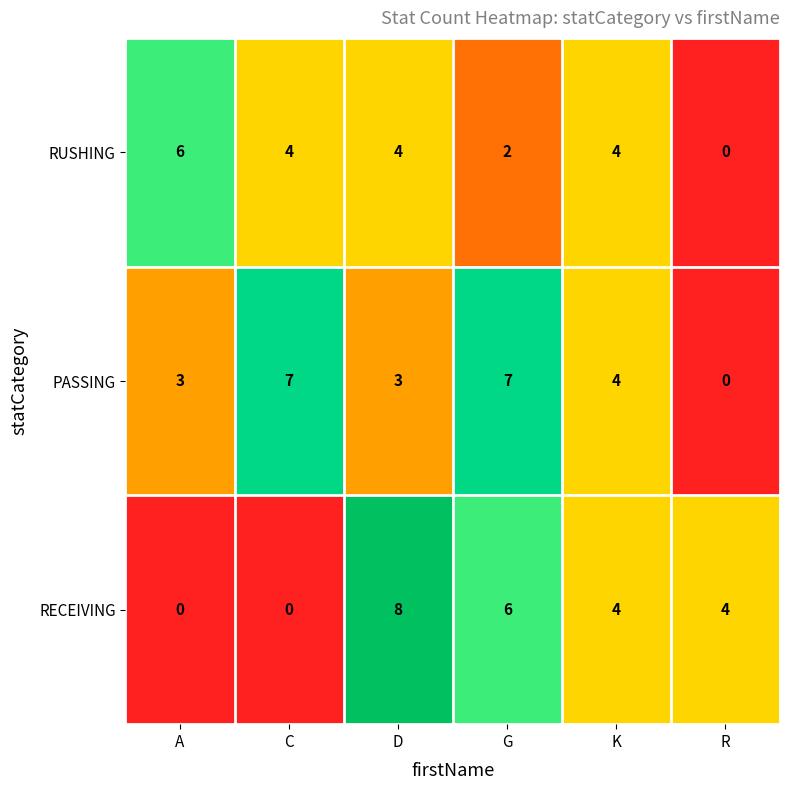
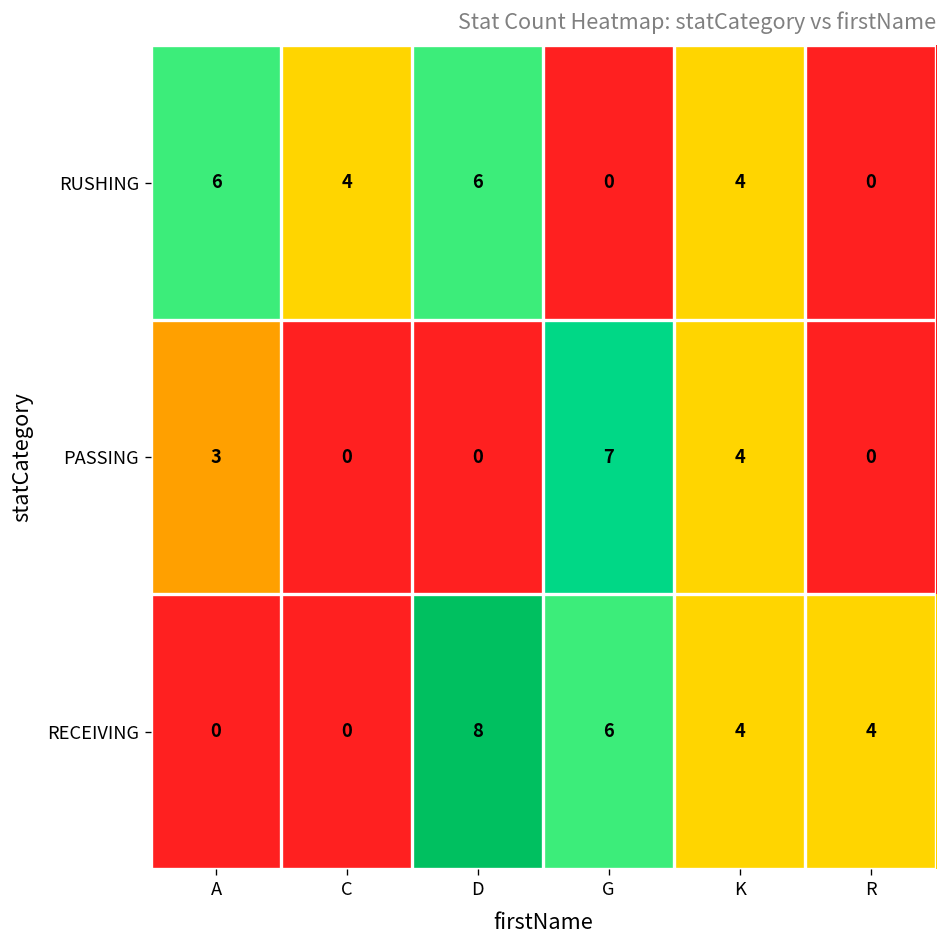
  {
    "RUSHING": {
      "A": 6,
      "C": 4,
-     "D": 4,
-     "G": 2,
+     "D": 6,
+     "G": 0,
      "K": 4,
      "R": 0
    },
    "PASSING": {
      "A": 3,
-     "C": 7,
-     "D": 3,
+     "C": 0,
+     "D": 0,
      "G": 7,
      "K": 4,
      "R": 0
    },
    "RECEIVING": {
      "A": 0,
      "C": 0,
      "D": 8,
      "G": 6,
      "K": 4,
      "R": 4
    }
  }
